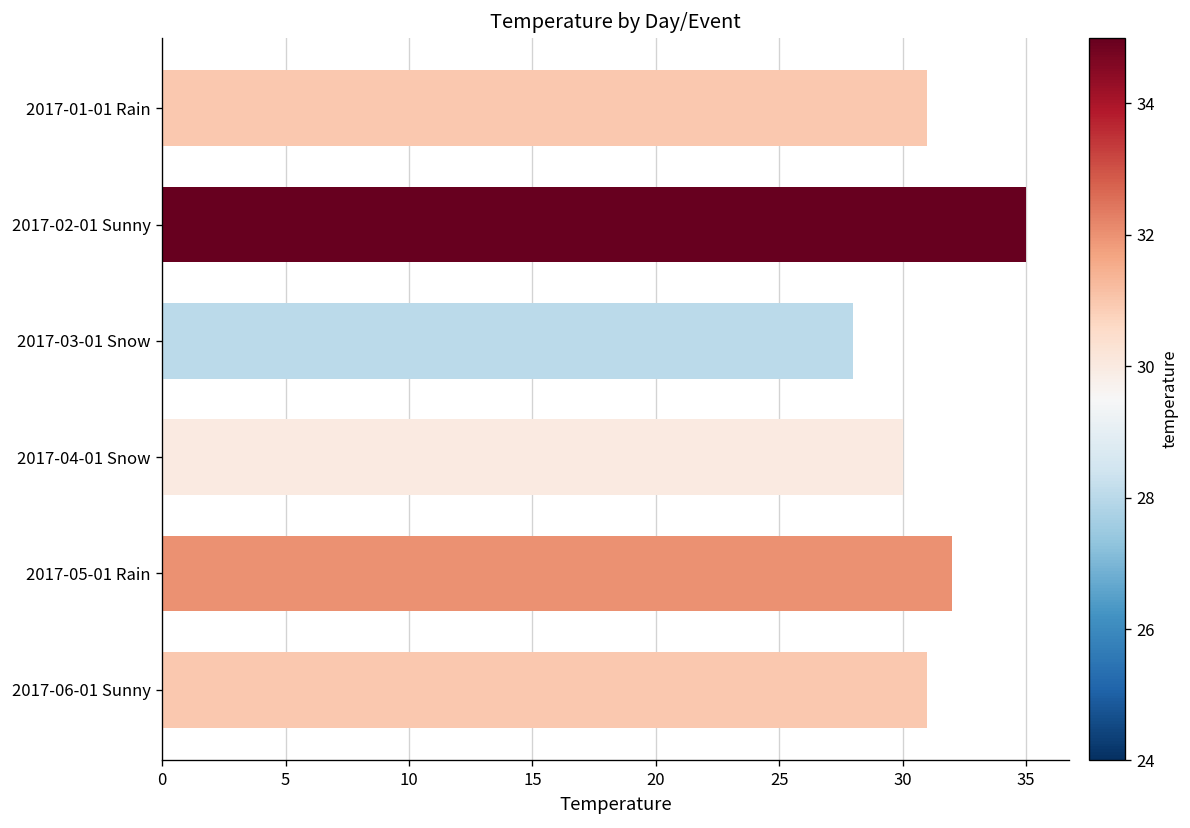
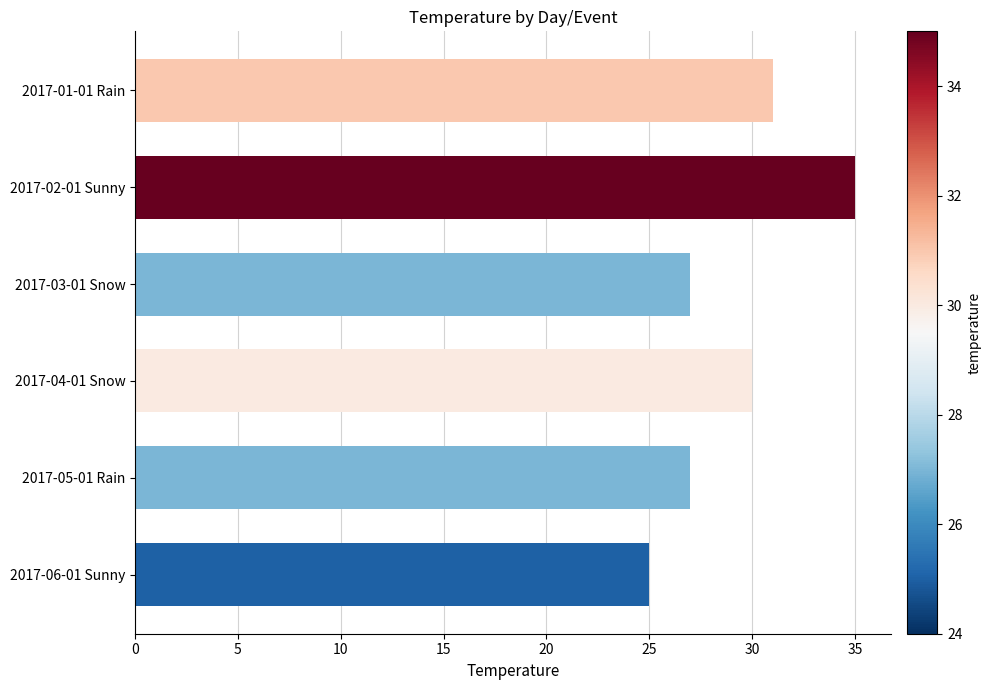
  {
    "2017-01-01 Rain": 31,
    "2017-02-01 Sunny": 35,
-   "2017-03-01 Snow": 28,
+   "2017-03-01 Snow": 27,
    "2017-04-01 Snow": 30,
-   "2017-05-01 Rain": 32,
-   "2017-06-01 Sunny": 31
+   "2017-05-01 Rain": 27,
+   "2017-06-01 Sunny": 25
  }
